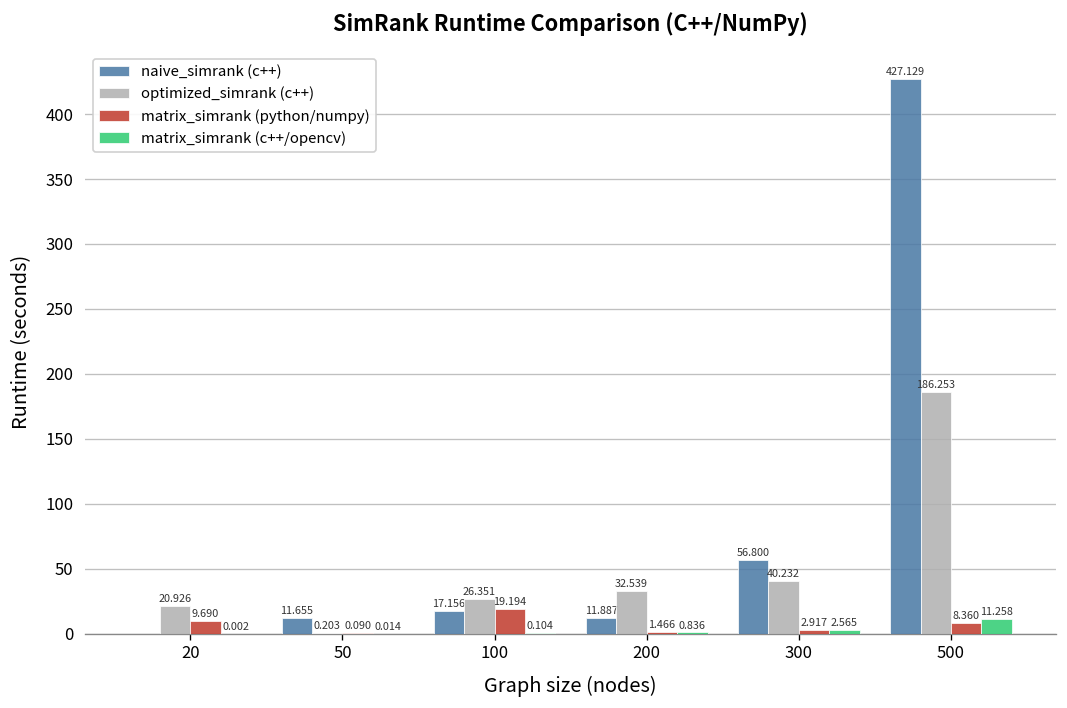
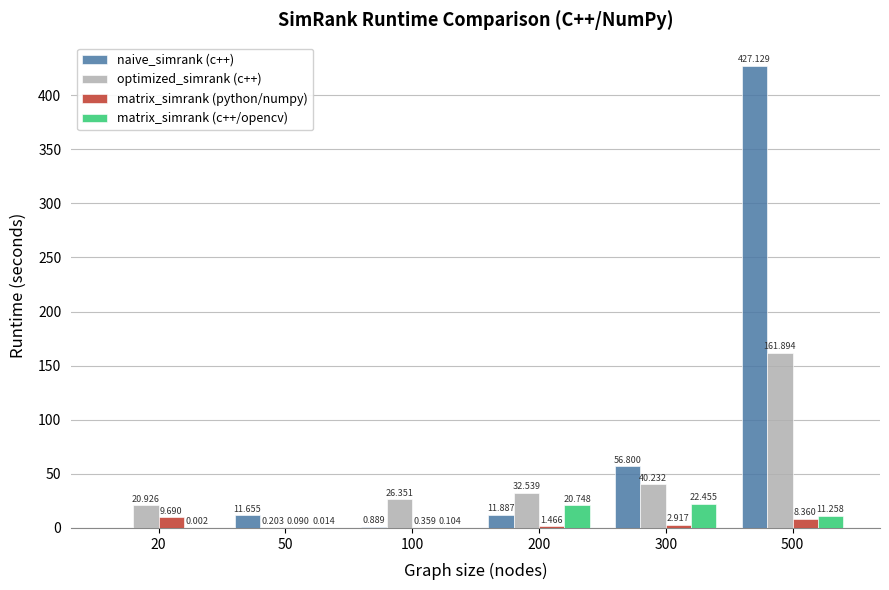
  {
    "naive_simrank (c++)": {
      "50": 11.655,
-     "100": 17.156,
+     "100": 0.889,
      "200": 11.887,
      "300": 56.800,
      "500": 427.129
    },
    "optimized_simrank (c++)": {
      "20": 20.926,
      "50": 0.203,
      "100": 26.351,
      "200": 32.539,
      "300": 40.232,
-     "500": 186.253
+     "500": 161.894
    },
    "matrix_simrank (python/numpy)": {
      "20": 9.690,
      "50": 0.090,
-     "100": 19.194,
+     "100": 0.359,
      "200": 1.466,
      "300": 2.917,
      "500": 8.360
    },
    "matrix_simrank (c++/opencv)": {
      "20": 0.002,
      "50": 0.014,
      "100": 0.104,
-     "200": 0.836,
-     "300": 2.565,
+     "200": 20.748,
+     "300": 22.455,
      "500": 11.258
    }
  }
